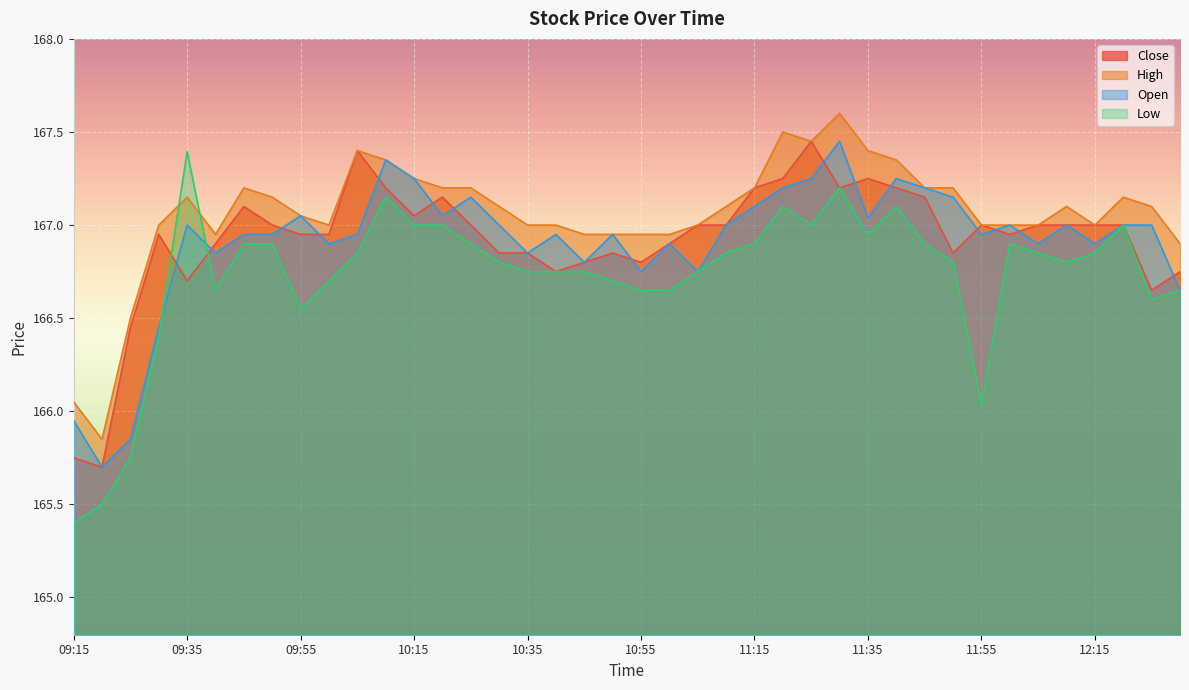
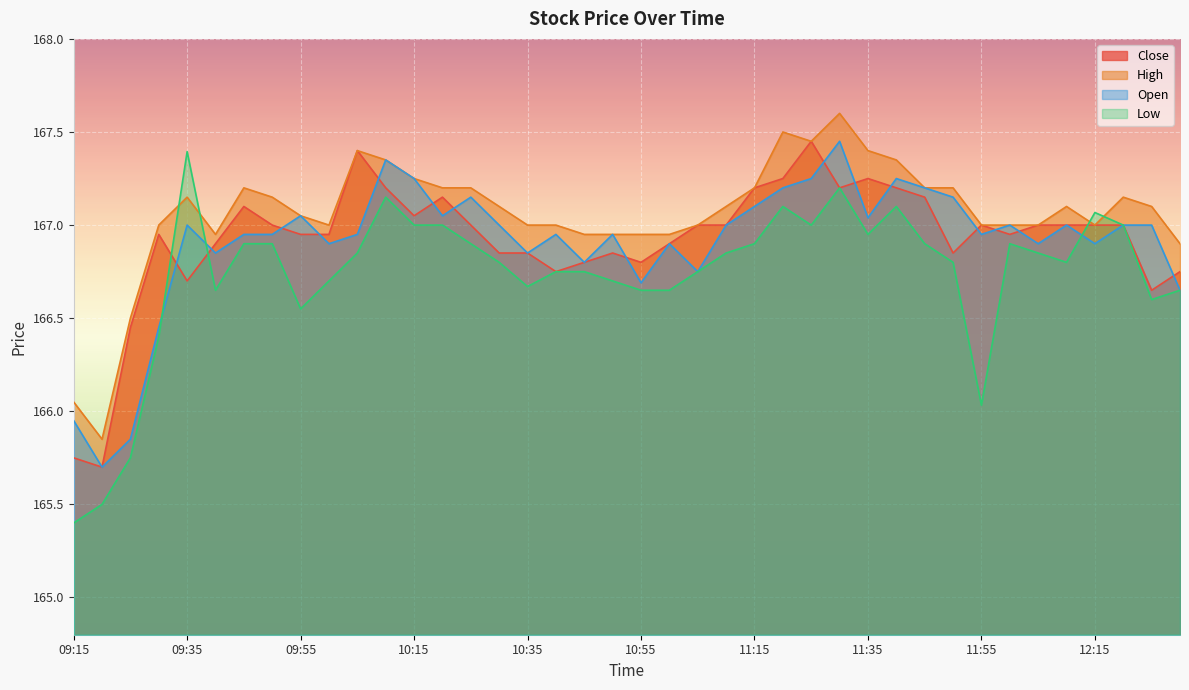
  {
    "Open": {
      "09:15": 165.95,
      "09:35": 167.00,
-     "10:55": 166.75,
+     "10:55": 166.69,
      "11:15": 167.10,
      "11:35": 167.04,
      "11:55": 166.95,
      "12:15": 166.90
    },
    "Low": {
      "09:15": 165.40,
      "09:35": 167.39,
      "09:55": 166.55,
      "10:15": 167.00,
-     "10:35": 166.75,
+     "10:35": 166.67,
      "10:55": 166.65,
      "11:15": 166.90,
      "11:35": 166.95,
      "11:55": 166.03,
-     "12:15": 166.85
+     "12:15": 167.07
    }
  }
